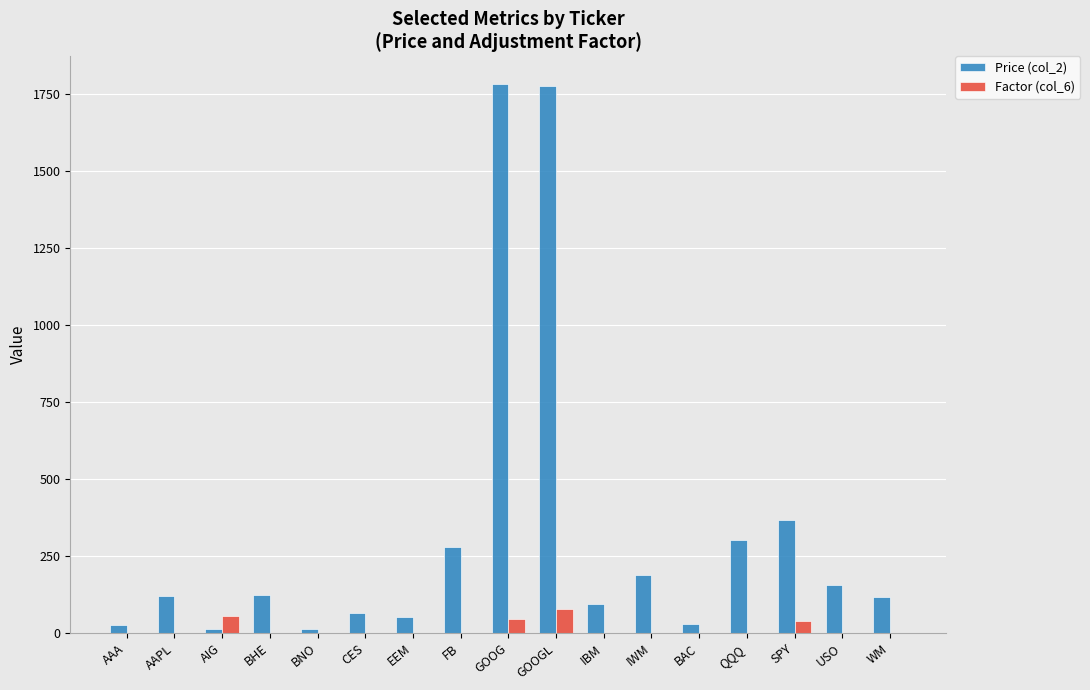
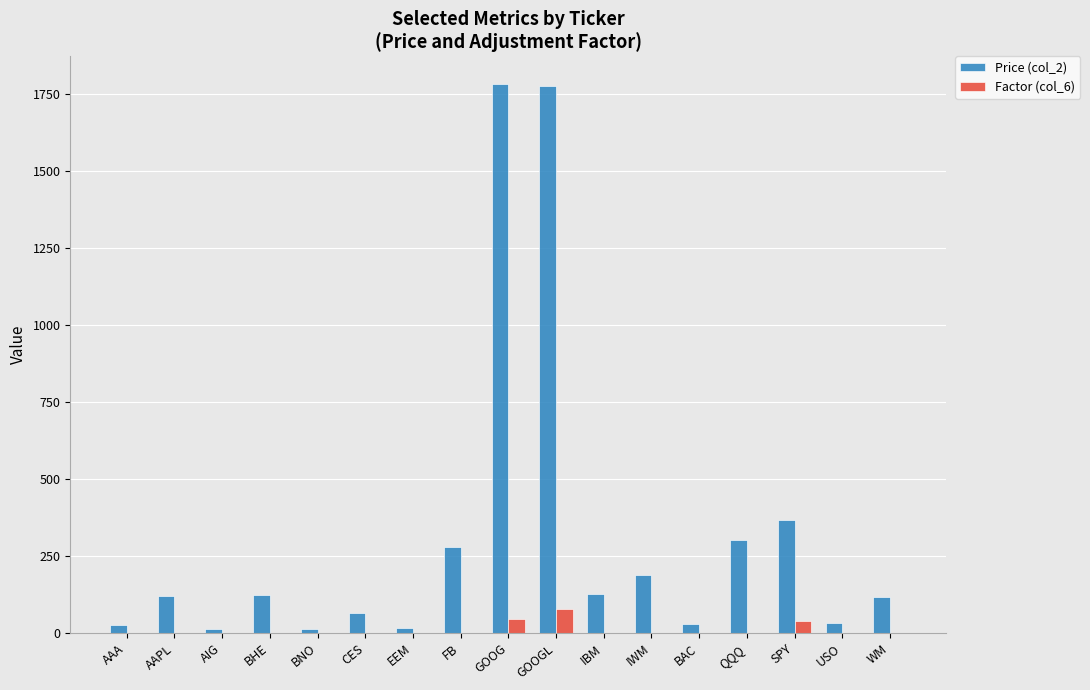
  {
    "Price (col_2)": {
      "AAA": 30,
      "AAPL": 120,
      "AIG": 10,
      "BHE": 120,
      "BNO": 10,
      "CES": 60,
-     "EEM": 50,
+     "EEM": 20,
      "FB": 280,
      "GOOG": 1780,
      "GOOGL": 1780,
-     "IBM": 100,
+     "IBM": 130,
      "IWM": 190,
      "BAC": 30,
      "QQQ": 300,
      "SPY": 370,
-     "USO": 160,
+     "USO": 30,
      "WM": 120
    },
    "Factor (col_6)": {
-     "AIG": 50,
+     "AIG": 0,
      "GOOG": 40,
      "GOOGL": 80,
      "SPY": 40
    }
  }
